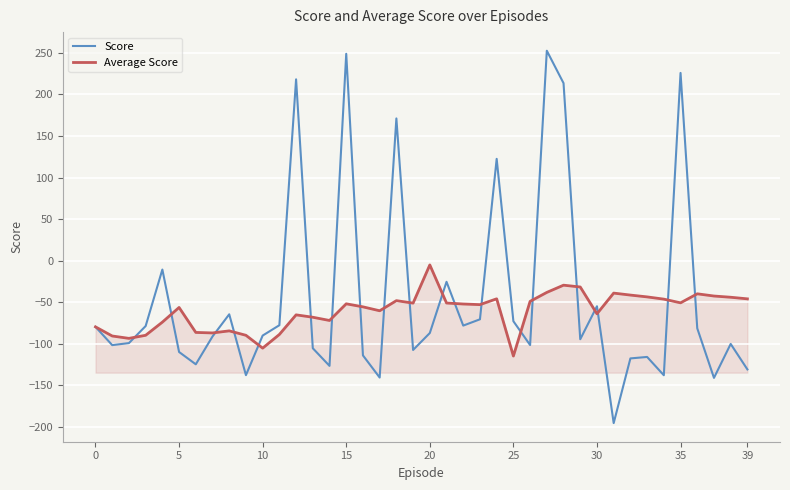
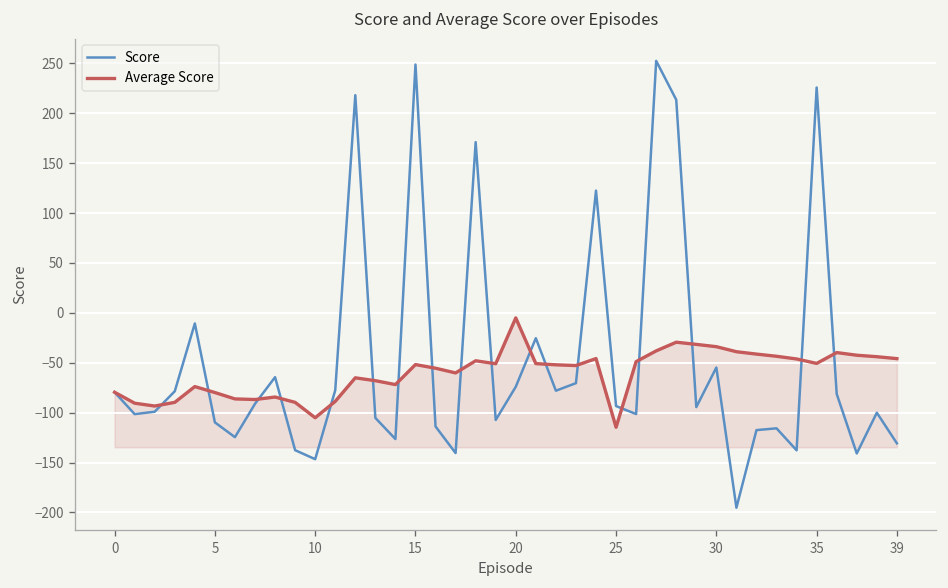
  {
    "Score": {
      "5": -110,
-     "10": -90,
+     "10": -150,
      "15": 250,
-     "20": -90,
-     "25": -70,
+     "20": -70,
+     "25": -90,
      "30": -50,
      "35": 230,
      "39": -130
    },
    "Average Score": {
-     "5": -60,
+     "5": -80,
      "10": -110,
      "15": -50,
      "20": -10,
      "25": -110,
-     "30": -60,
+     "30": -30,
      "35": -50,
      "39": -50
    }
  }
